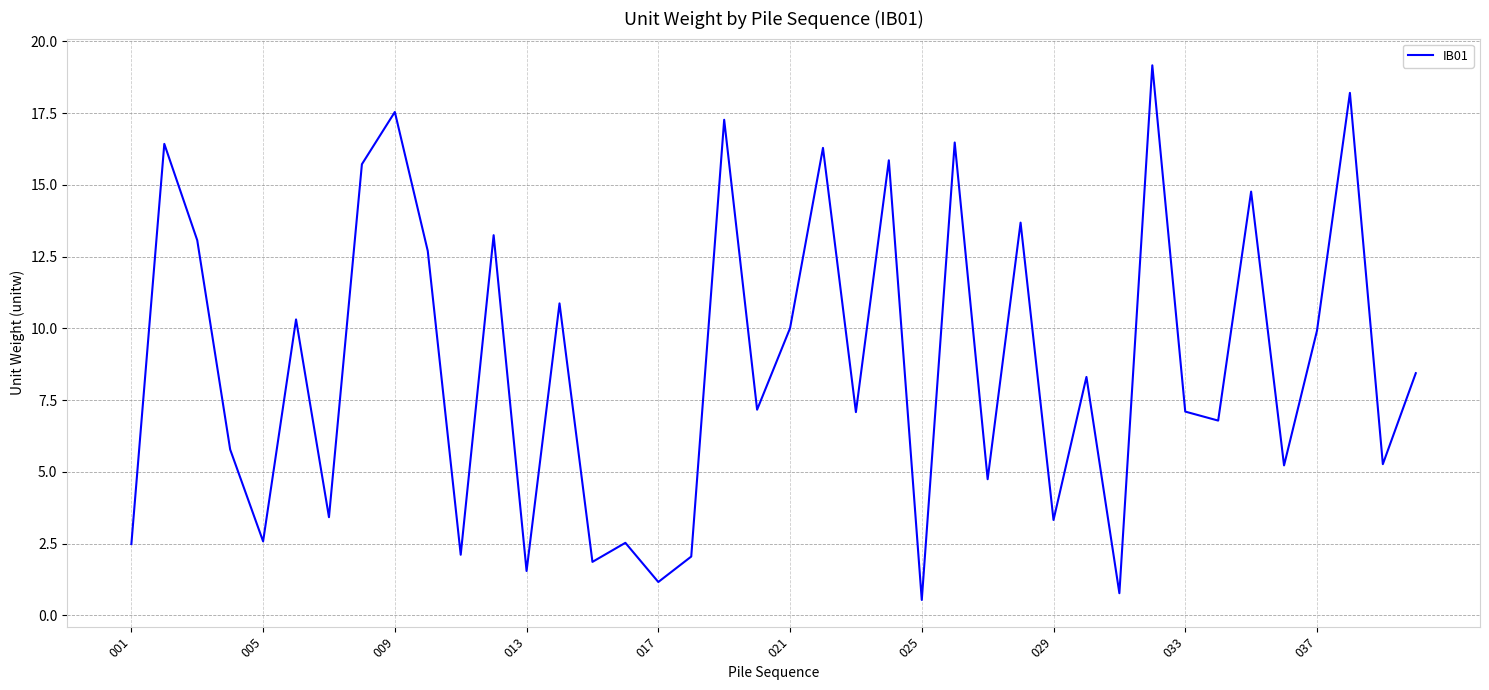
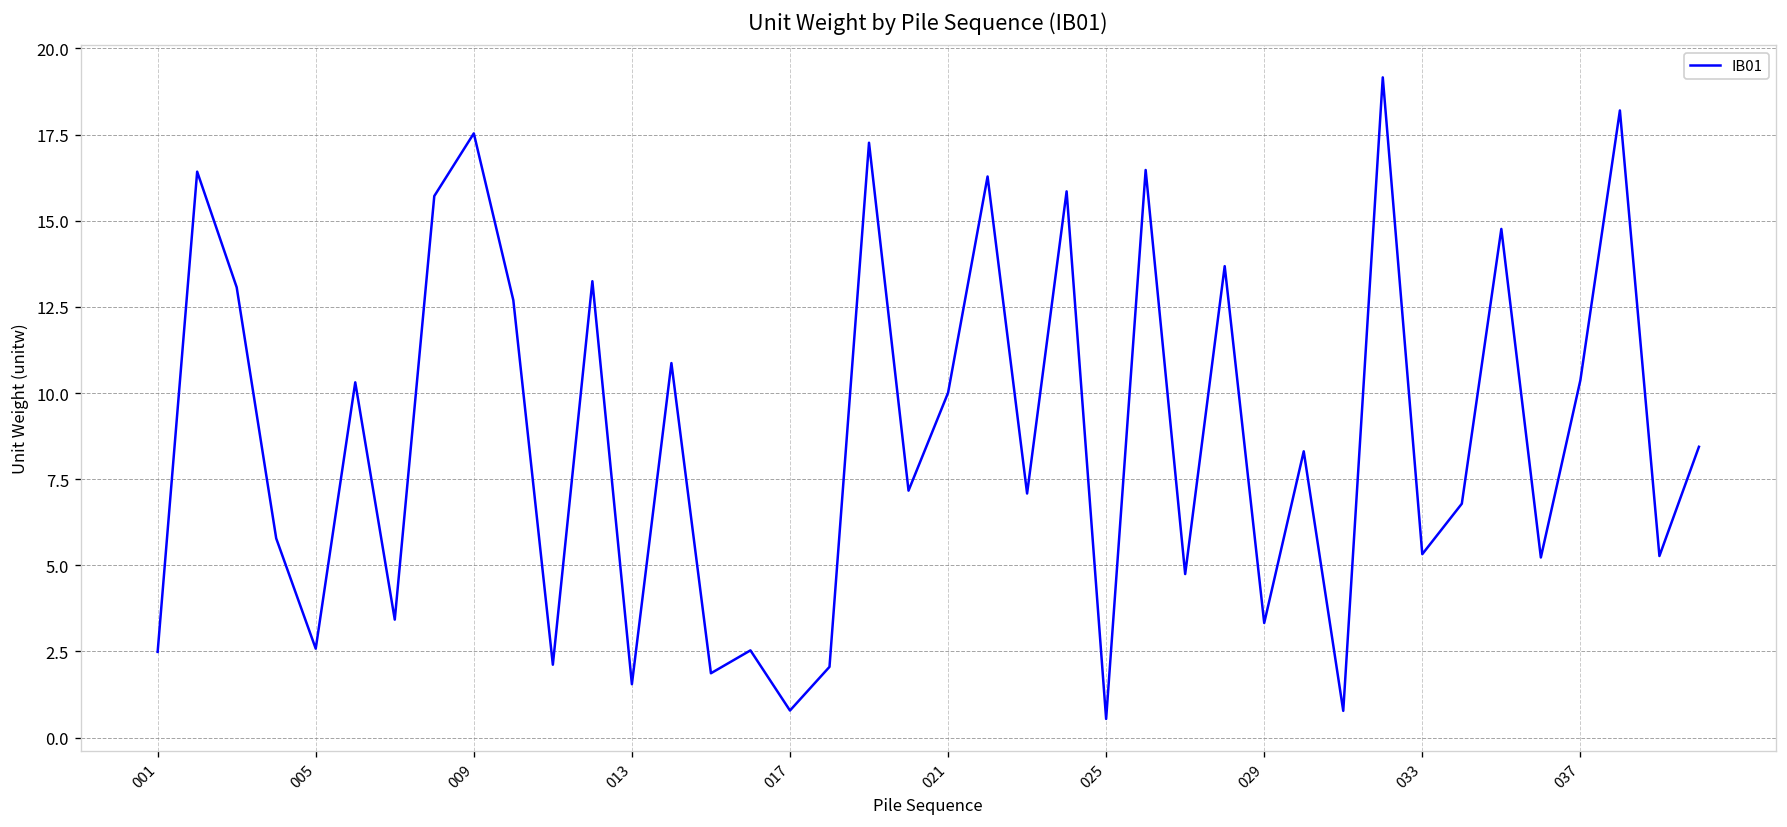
  {
    "001": 2.5,
    "005": 2.6,
    "009": 17.5,
    "013": 1.5,
-   "017": 1.2,
+   "017": 0.8,
    "021": 10.0,
    "025": 0.5,
    "029": 3.3,
-   "033": 7.1,
-   "037": 9.9
+   "033": 5.3,
+   "037": 10.4
  }
